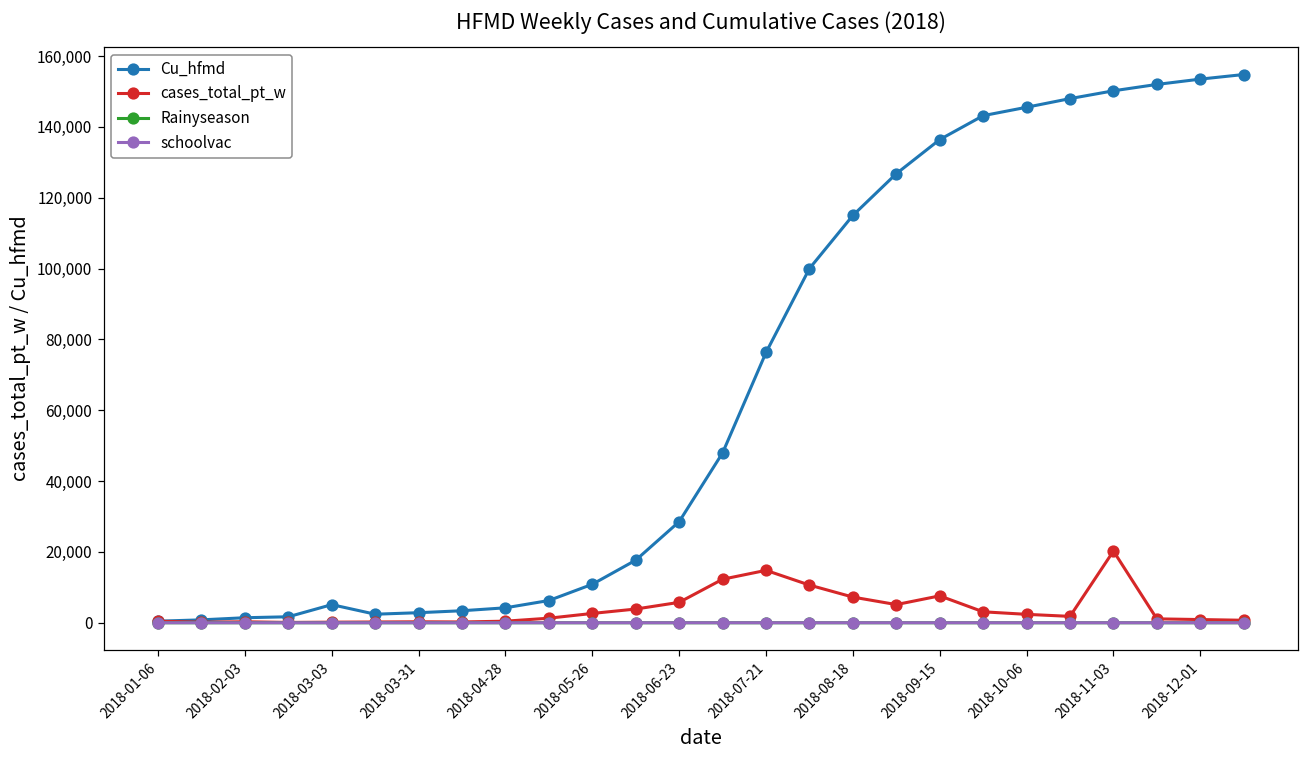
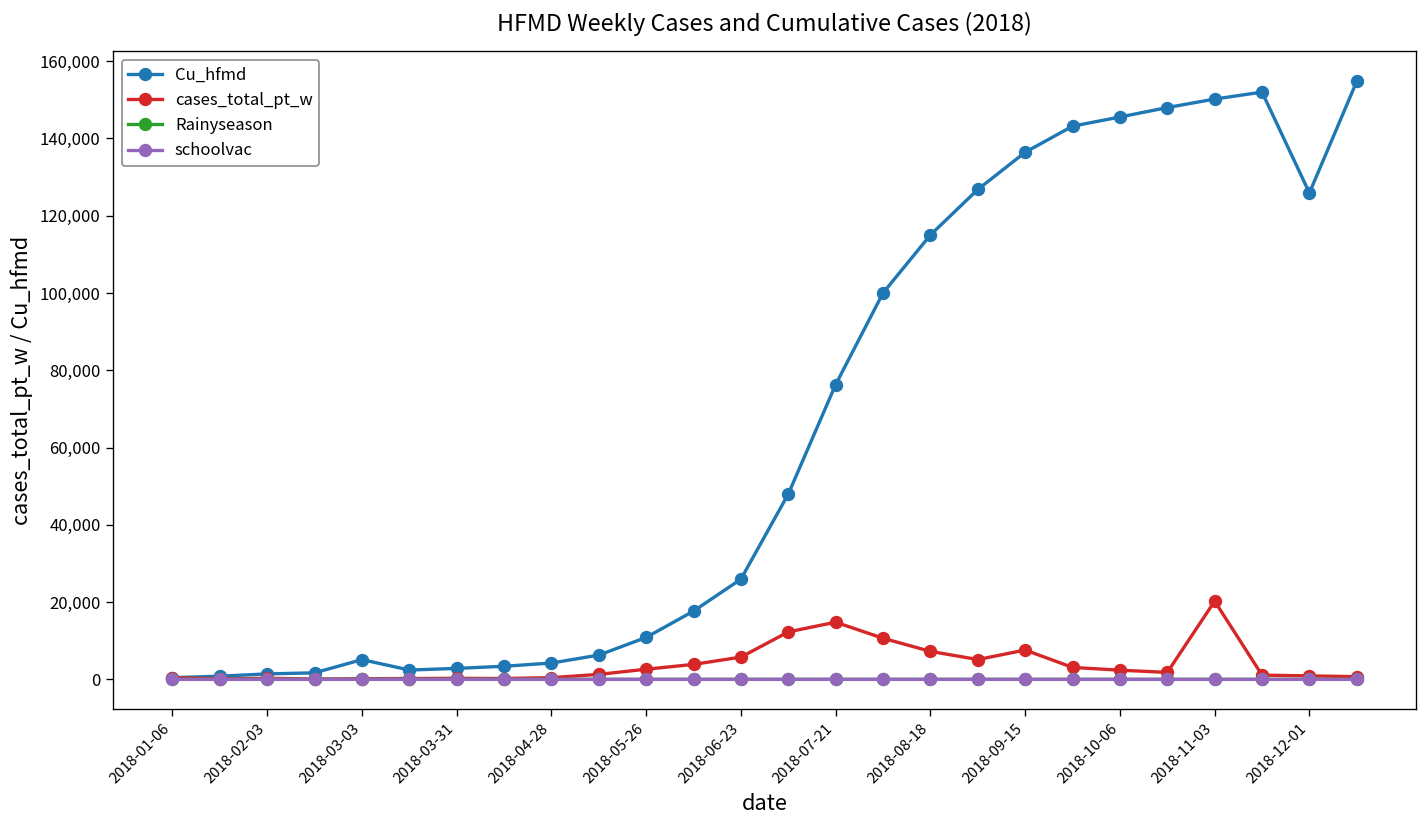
  {
    "Cu_hfmd": {
      "2018-02-03": "1,000",
      "2018-03-03": "5,000",
      "2018-03-31": "3,000",
      "2018-04-28": "4,000",
      "2018-05-26": "11,000",
-     "2018-06-23": "29,000",
+     "2018-06-23": "26,000",
      "2018-07-21": "76,000",
      "2018-08-18": "115,000",
      "2018-09-15": "136,000",
      "2018-10-06": "146,000",
      "2018-11-03": "150,000",
-     "2018-12-01": "154,000"
+     "2018-12-01": "126,000"
    },
    "cases_total_pt_w": {
      "2018-05-26": "3,000",
      "2018-06-23": "6,000",
      "2018-07-21": "15,000",
      "2018-08-18": "7,000",
      "2018-09-15": "8,000",
      "2018-10-06": "2,000",
      "2018-11-03": "20,000",
      "2018-12-01": "1,000"
    },
    "schoolvac": {
      "2018-05-26": "0",
      "2018-06-23": "0",
      "2018-07-21": "0",
      "2018-08-18": "0",
      "2018-09-15": "0",
      "2018-10-06": "0",
      "2018-11-03": "0",
      "2018-12-01": "0"
    }
  }
